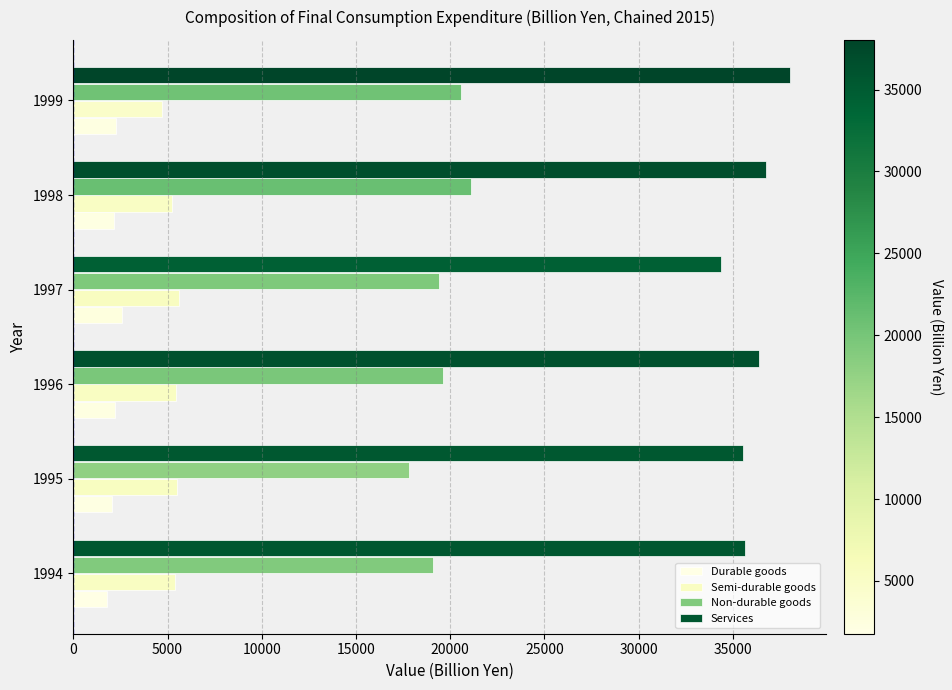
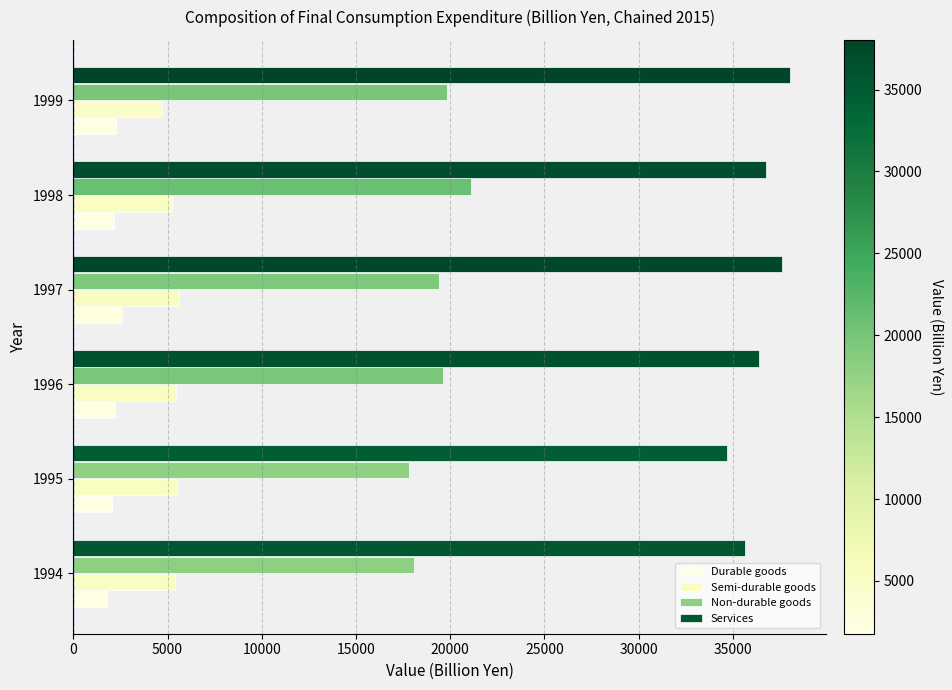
  {
    "Non-durable goods": {
-     "1999": 20600,
+     "1999": 19800,
      "1998": 21100,
      "1997": 19400,
      "1996": 19600,
      "1995": 17800,
-     "1994": 19100
+     "1994": 18100
    },
    "Services": {
      "1999": 38000,
      "1998": 36800,
-     "1997": 34400,
+     "1997": 37600,
      "1996": 36400,
-     "1995": 35500,
+     "1995": 34700,
      "1994": 35600
    }
  }
